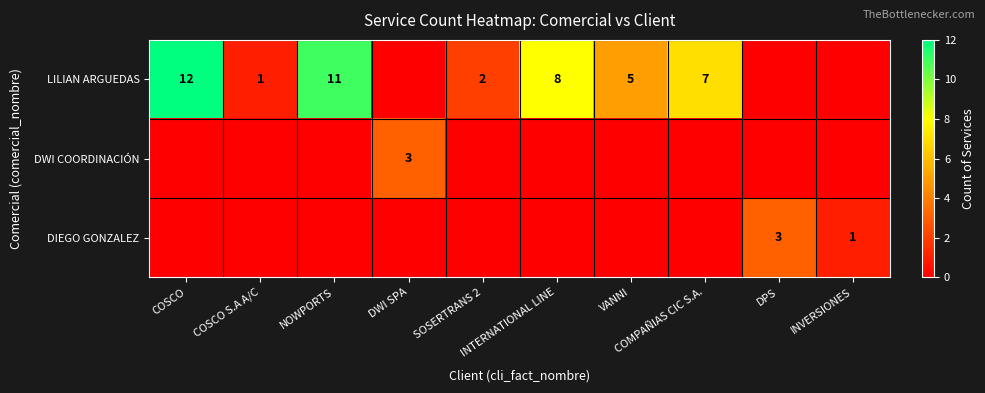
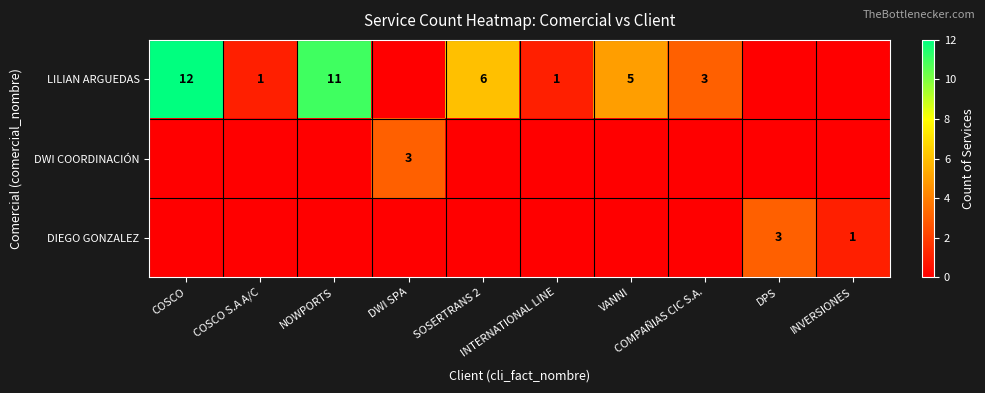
  {
    "LILIAN ARGUEDAS": {
      "COSCO": 12,
      "COSCO S.A A/C": 1,
      "NOWPORTS": 11,
-     "SOSERTRANS 2": 2,
-     "INTERNATIONAL LINE": 8,
+     "SOSERTRANS 2": 6,
+     "INTERNATIONAL LINE": 1,
      "VANNI": 5,
-     "COMPAÑIAS CIC S.A.": 7
+     "COMPAÑIAS CIC S.A.": 3
    },
    "DWI COORDINACIÓN": {
      "DWI SPA": 3
    },
    "DIEGO GONZALEZ": {
      "DPS": 3,
      "INVERSIONES": 1
    }
  }
